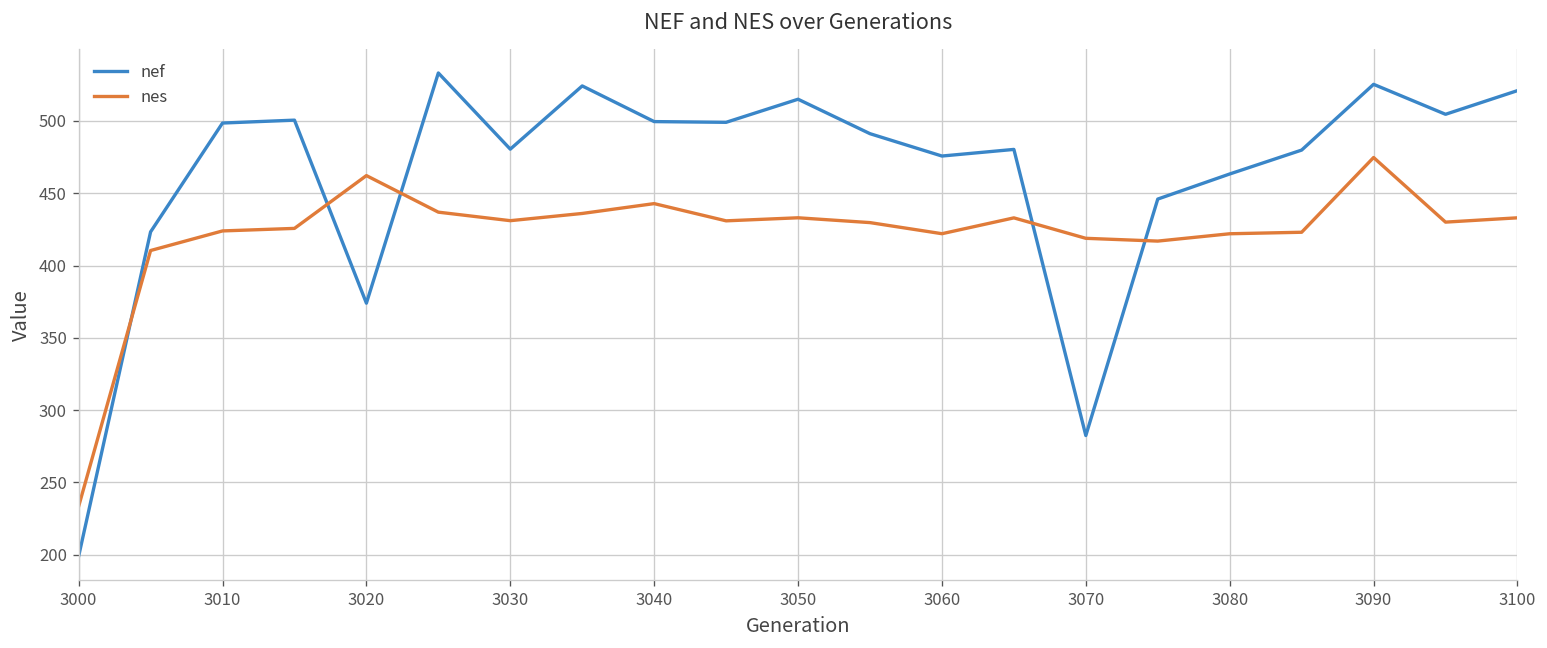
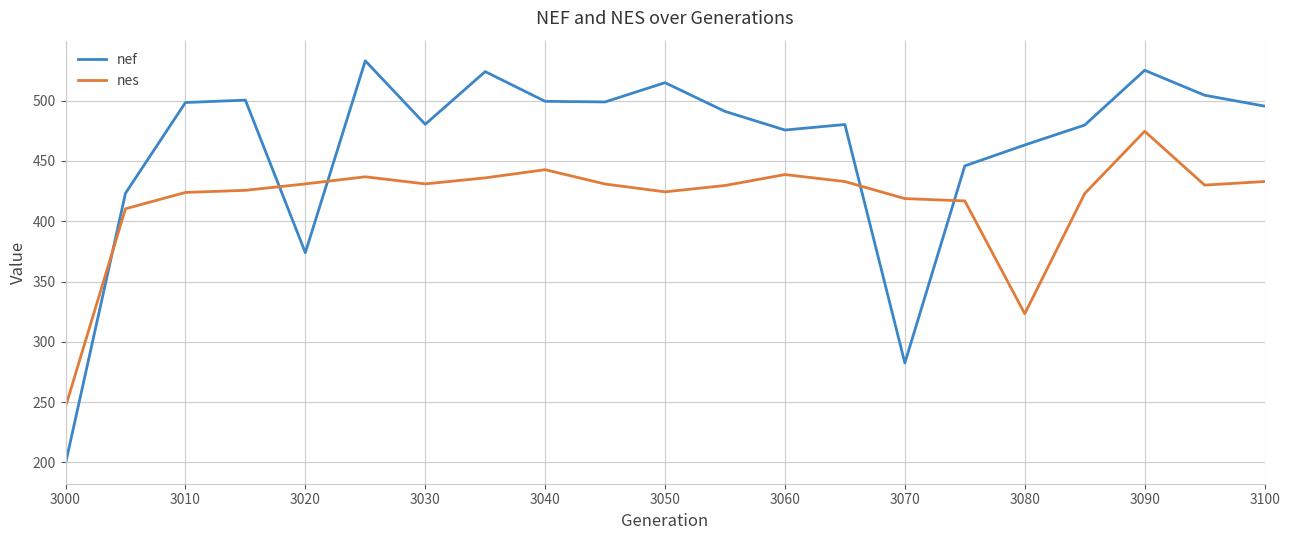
  {
    "nef": {
      "3000": 199,
      "3010": 499,
      "3020": 374,
      "3030": 480,
      "3040": 499,
      "3050": 515,
      "3060": 476,
      "3070": 282,
      "3080": 463,
      "3090": 525,
-     "3100": 521
+     "3100": 496
    },
    "nes": {
-     "3000": 233,
+     "3000": 246,
      "3010": 424,
-     "3020": 462,
+     "3020": 431,
      "3030": 431,
      "3040": 443,
-     "3050": 433,
-     "3060": 422,
+     "3050": 424,
+     "3060": 439,
      "3070": 419,
-     "3080": 422,
+     "3080": 323,
      "3090": 475,
      "3100": 433
    }
  }
